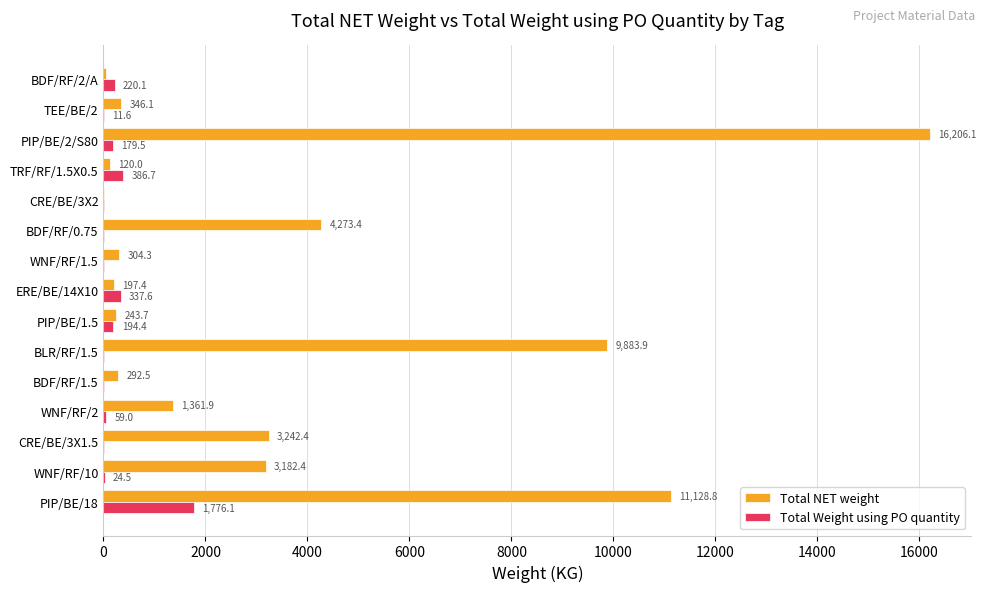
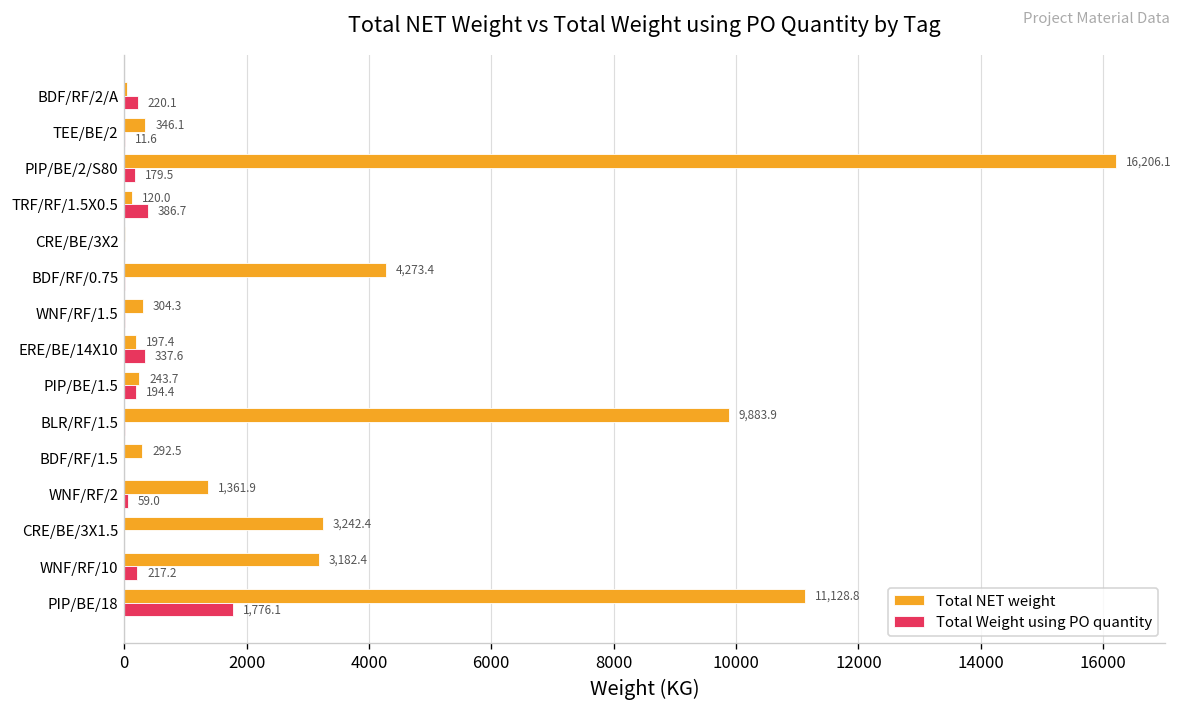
  {
    "Total NET weight": {
      "TEE/BE/2": "346.1",
      "PIP/BE/2/S80": "16,206.1",
      "TRF/RF/1.5X0.5": "120.0",
      "BDF/RF/0.75": "4,273.4",
      "WNF/RF/1.5": "304.3",
      "ERE/BE/14X10": "197.4",
      "PIP/BE/1.5": "243.7",
      "BLR/RF/1.5": "9,883.9",
      "BDF/RF/1.5": "292.5",
      "WNF/RF/2": "1,361.9",
      "CRE/BE/3X1.5": "3,242.4",
      "WNF/RF/10": "3,182.4",
      "PIP/BE/18": "11,128.8"
    },
    "Total Weight using PO quantity": {
      "BDF/RF/2/A": "220.1",
      "TEE/BE/2": "11.6",
      "PIP/BE/2/S80": "179.5",
      "TRF/RF/1.5X0.5": "386.7",
      "ERE/BE/14X10": "337.6",
      "PIP/BE/1.5": "194.4",
      "WNF/RF/2": "59.0",
-     "WNF/RF/10": "24.5",
+     "WNF/RF/10": "217.2",
      "PIP/BE/18": "1,776.1"
    }
  }
